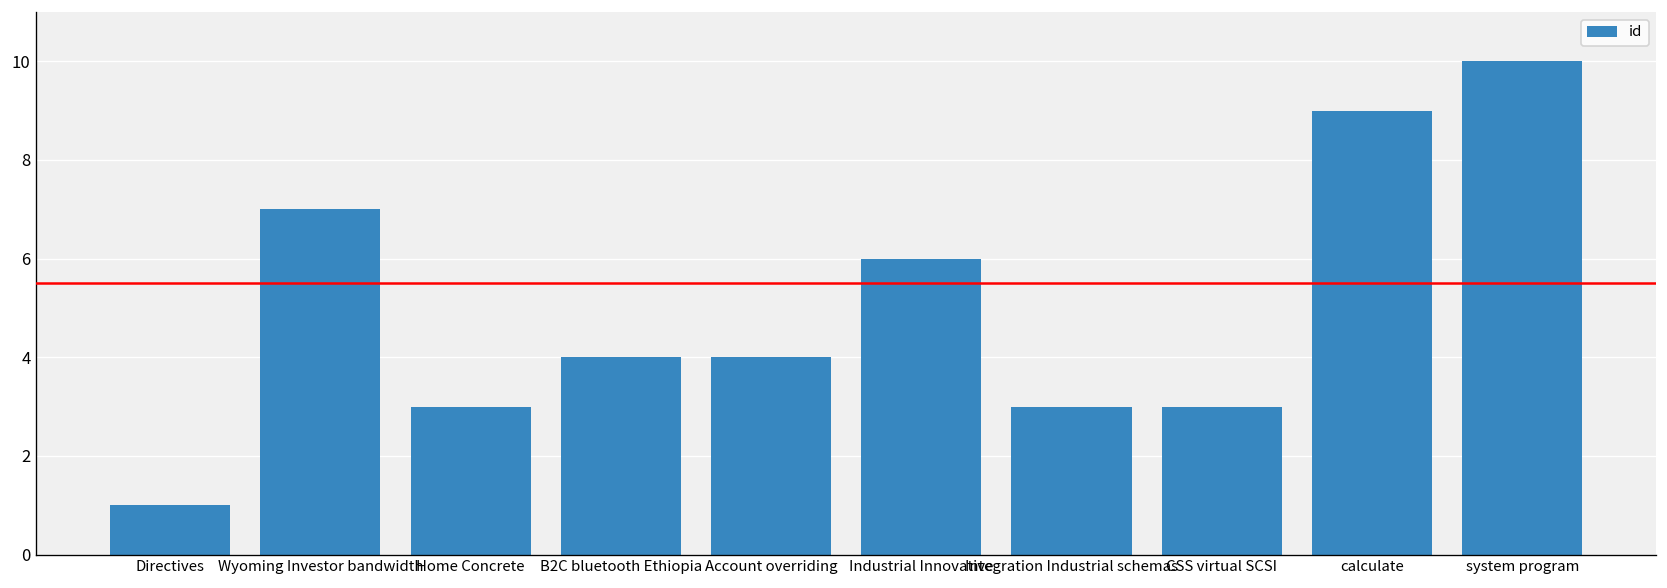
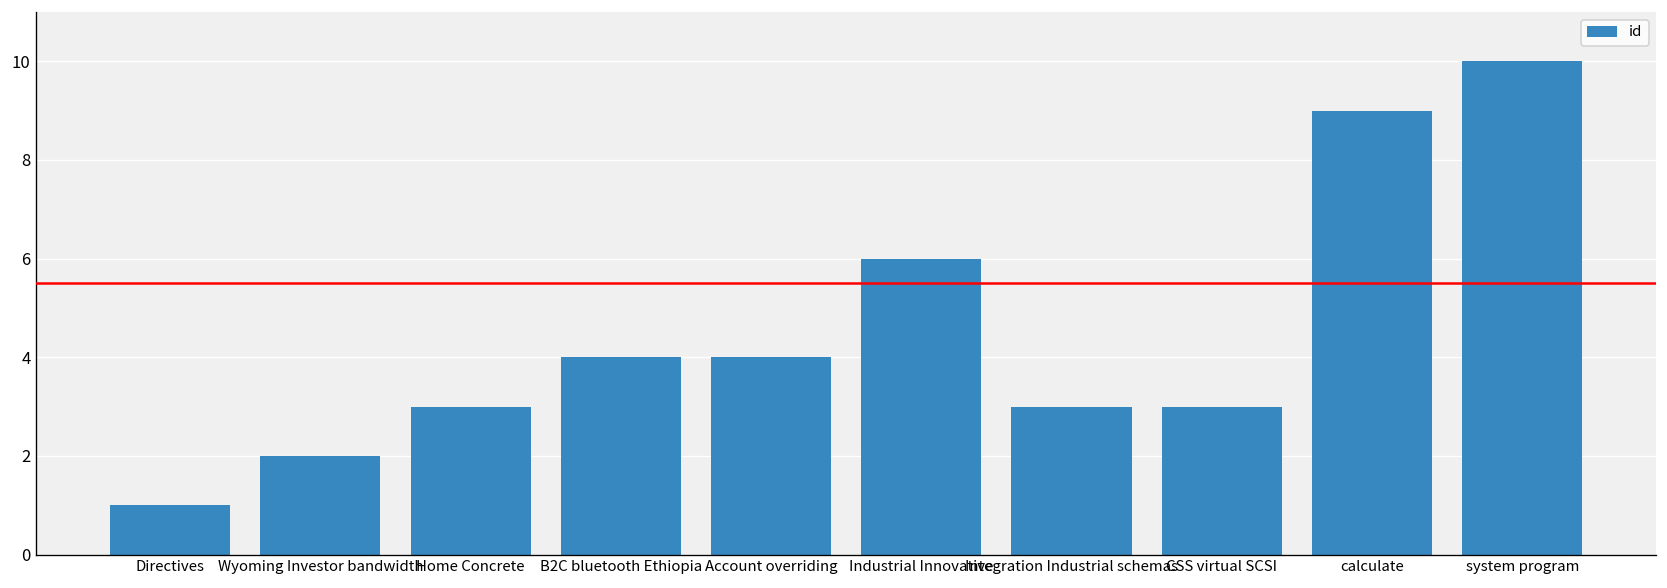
  {
    "Directives": 1,
-   "Wyoming Investor bandwidth": 7,
+   "Wyoming Investor bandwidth": 2,
    "Home Concrete": 3,
    "B2C bluetooth Ethiopia": 4,
    "Account overriding": 4,
    "Integration Industrial schemas": 3,
    "CSS virtual SCSI": 3,
    "calculate": 9,
    "system program": 10
  }
